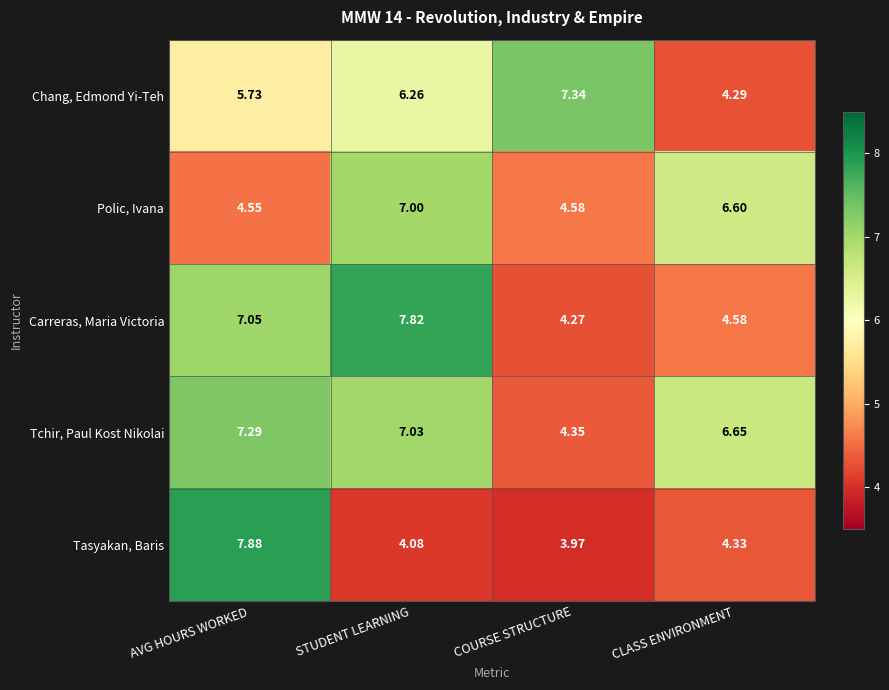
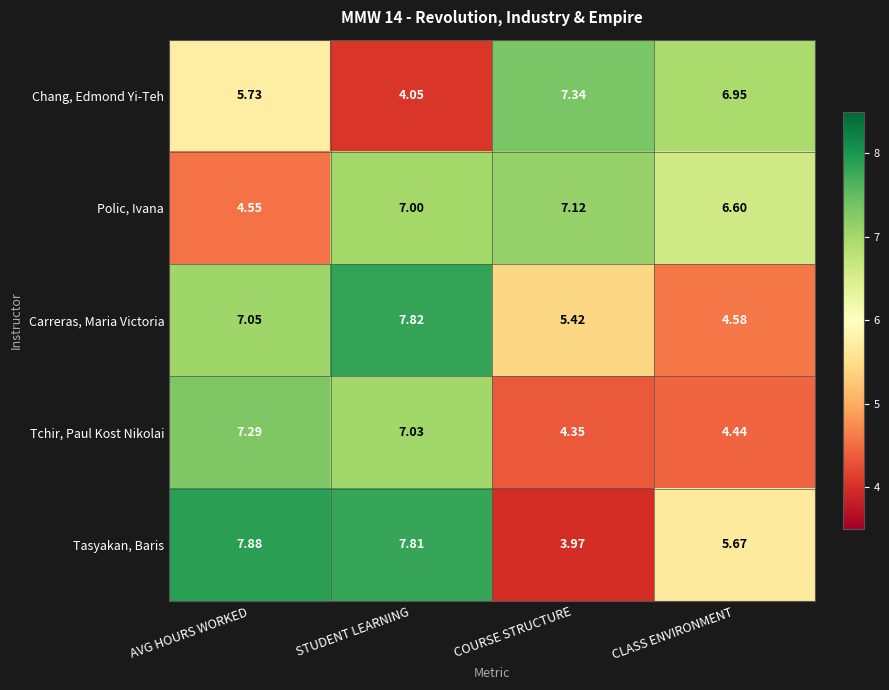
  {
    "Chang, Edmond Yi-Teh": {
      "AVG HOURS WORKED": 5.73,
-     "STUDENT LEARNING": 6.26,
+     "STUDENT LEARNING": 4.05,
      "COURSE STRUCTURE": 7.34,
-     "CLASS ENVIRONMENT": 4.29
+     "CLASS ENVIRONMENT": 6.95
    },
    "Polic, Ivana": {
      "AVG HOURS WORKED": 4.55,
      "STUDENT LEARNING": 7.00,
-     "COURSE STRUCTURE": 4.58,
+     "COURSE STRUCTURE": 7.12,
      "CLASS ENVIRONMENT": 6.60
    },
    "Carreras, Maria Victoria": {
      "AVG HOURS WORKED": 7.05,
      "STUDENT LEARNING": 7.82,
-     "COURSE STRUCTURE": 4.27,
+     "COURSE STRUCTURE": 5.42,
      "CLASS ENVIRONMENT": 4.58
    },
    "Tchir, Paul Kost Nikolai": {
      "AVG HOURS WORKED": 7.29,
      "STUDENT LEARNING": 7.03,
      "COURSE STRUCTURE": 4.35,
-     "CLASS ENVIRONMENT": 6.65
+     "CLASS ENVIRONMENT": 4.44
    },
    "Tasyakan, Baris": {
      "AVG HOURS WORKED": 7.88,
-     "STUDENT LEARNING": 4.08,
+     "STUDENT LEARNING": 7.81,
      "COURSE STRUCTURE": 3.97,
-     "CLASS ENVIRONMENT": 4.33
+     "CLASS ENVIRONMENT": 5.67
    }
  }
